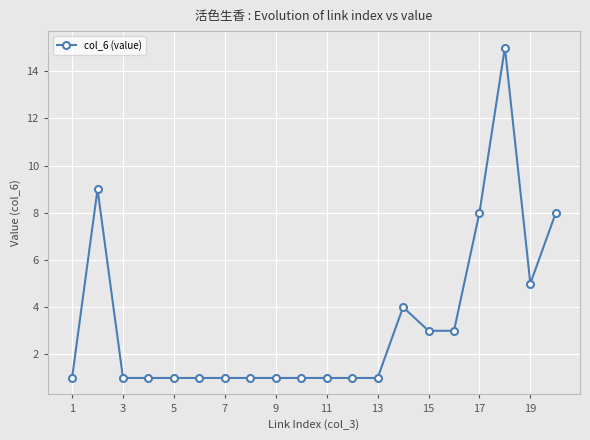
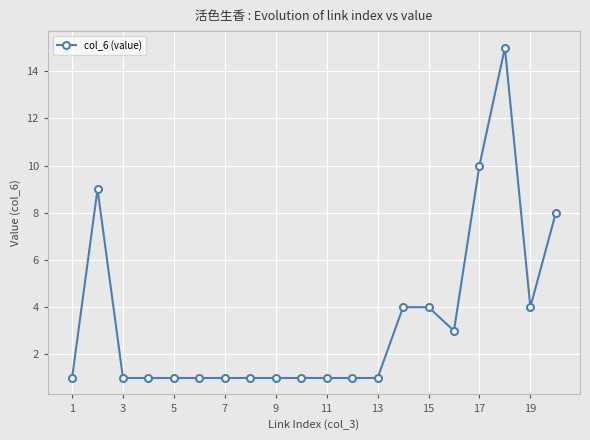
  {
    "1": 1,
    "3": 1,
    "5": 1,
    "7": 1,
    "9": 1,
    "11": 1,
    "13": 1,
-   "15": 3,
-   "17": 8,
-   "19": 5
+   "15": 4,
+   "17": 10,
+   "19": 4
  }
